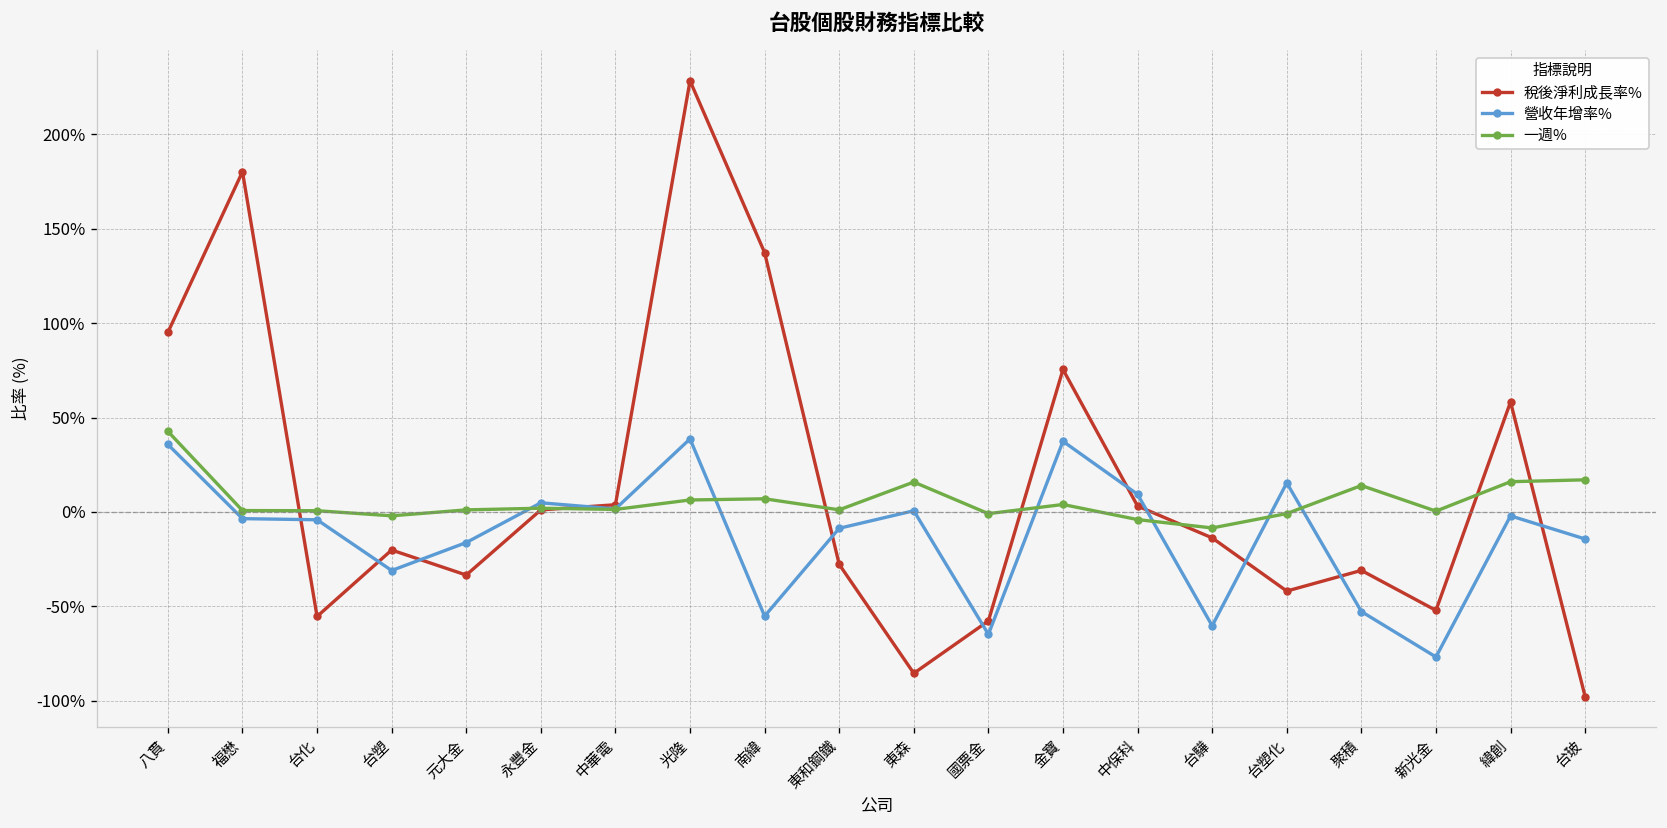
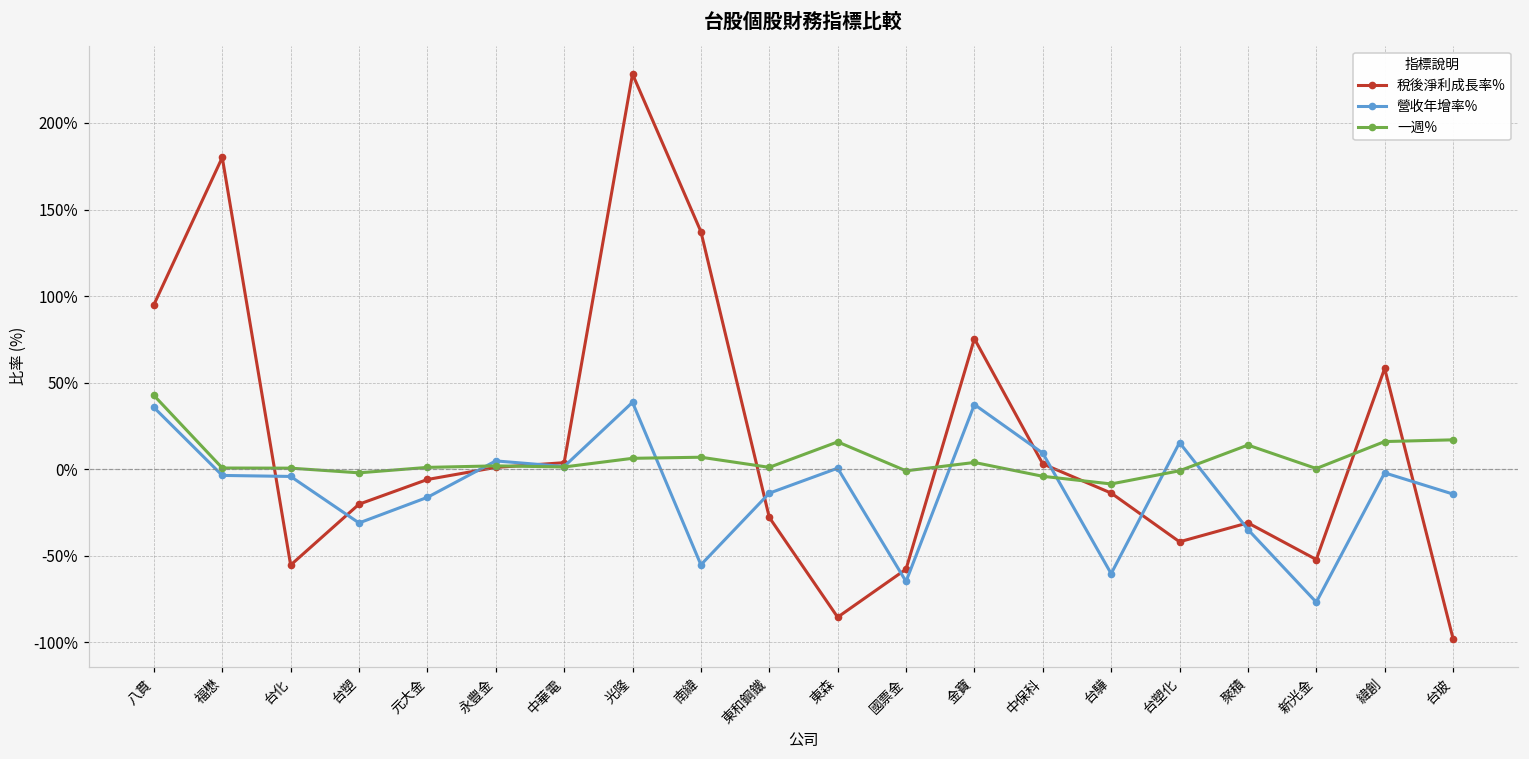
  {
    "稅後淨利成長率%": {
      "八貫": "95%",
      "福懋": "180%",
      "台化": "-55%",
      "台塑": "-20%",
-     "元大金": "-33%",
+     "元大金": "-6%",
      "中華電": "4%",
      "光隆": "228%",
      "南緯": "137%",
      "東和鋼鐵": "-28%",
      "東森": "-85%",
      "國票金": "-58%",
      "金寶": "75%",
      "中保科": "3%",
      "台驊": "-14%",
      "台塑化": "-42%",
      "聚積": "-31%",
      "新光金": "-52%",
      "緯創": "58%",
      "台玻": "-98%"
    },
    "營收年增率%": {
      "八貫": "36%",
      "福懋": "-4%",
      "台化": "-4%",
      "台塑": "-31%",
      "元大金": "-16%",
      "永豐金": "5%",
      "光隆": "39%",
      "南緯": "-55%",
-     "東和鋼鐵": "-9%",
+     "東和鋼鐵": "-14%",
      "東森": "1%",
      "國票金": "-65%",
      "金寶": "37%",
      "中保科": "9%",
      "台驊": "-60%",
      "台塑化": "15%",
-     "聚積": "-53%",
+     "聚積": "-35%",
      "新光金": "-77%",
      "緯創": "-2%",
      "台玻": "-14%"
    },
    "一週%": {
      "八貫": "43%",
      "福懋": "1%",
      "台化": "1%",
      "台塑": "-2%",
      "元大金": "1%",
      "光隆": "6%",
      "南緯": "7%",
      "東和鋼鐵": "1%",
      "東森": "16%",
      "國票金": "-1%",
      "金寶": "4%",
      "中保科": "-4%",
      "台驊": "-8%",
      "台塑化": "-1%",
      "聚積": "14%",
      "新光金": "0%",
      "緯創": "16%",
      "台玻": "17%"
    }
  }
